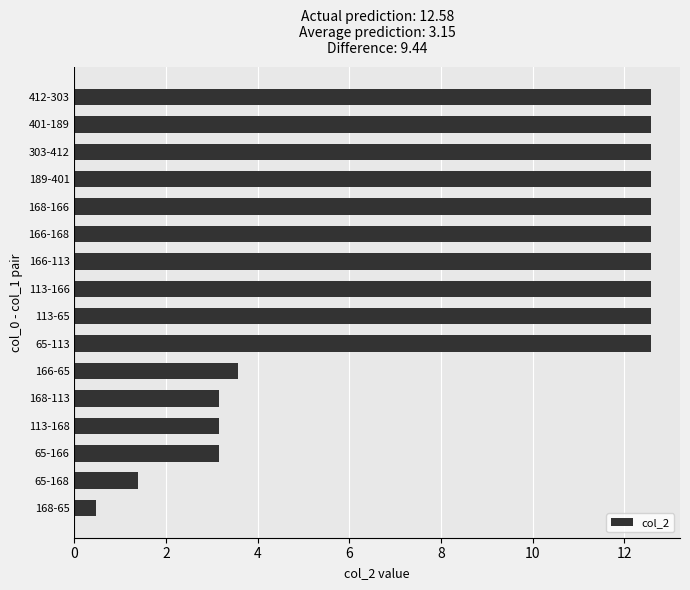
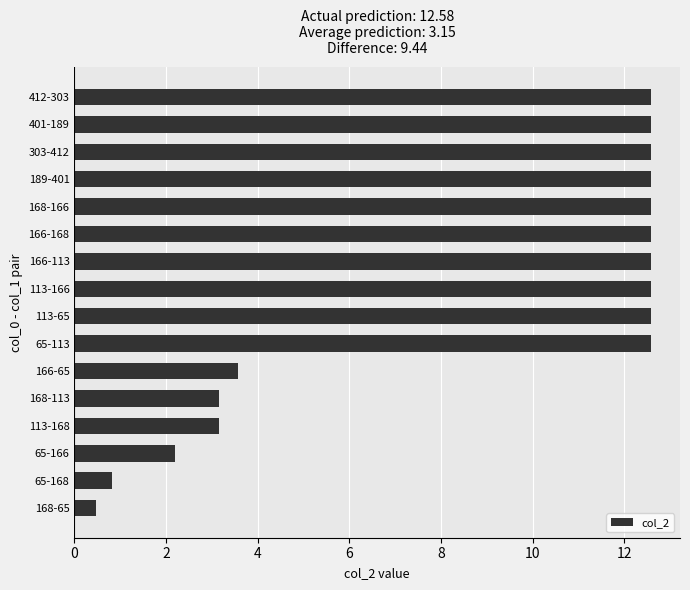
  {
    "412-303": 12.6,
    "401-189": 12.6,
    "303-412": 12.6,
    "189-401": 12.6,
    "168-166": 12.6,
    "166-168": 12.6,
    "166-113": 12.6,
    "113-166": 12.6,
    "113-65": 12.6,
    "65-113": 12.6,
    "166-65": 3.6,
    "168-113": 3.1,
    "113-168": 3.1,
-   "65-166": 3.1,
-   "65-168": 1.4,
+   "65-166": 2.2,
+   "65-168": 0.8,
    "168-65": 0.5
  }
